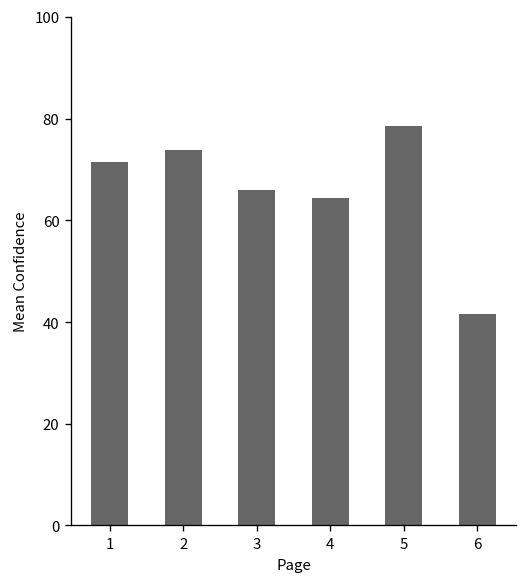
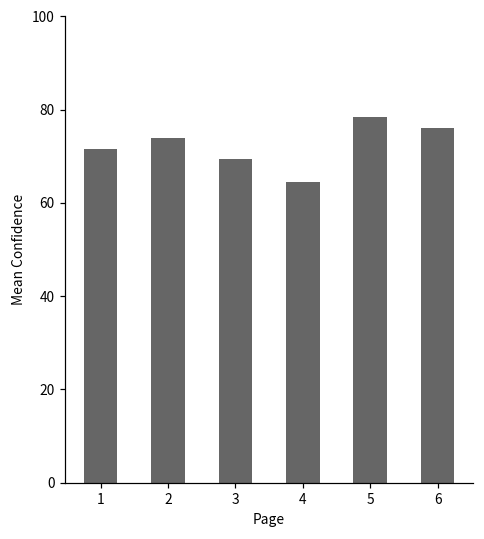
  {
    "1": 72,
    "2": 74,
-   "3": 66,
+   "3": 69,
    "4": 64,
    "5": 78,
-   "6": 42
+   "6": 76
  }
